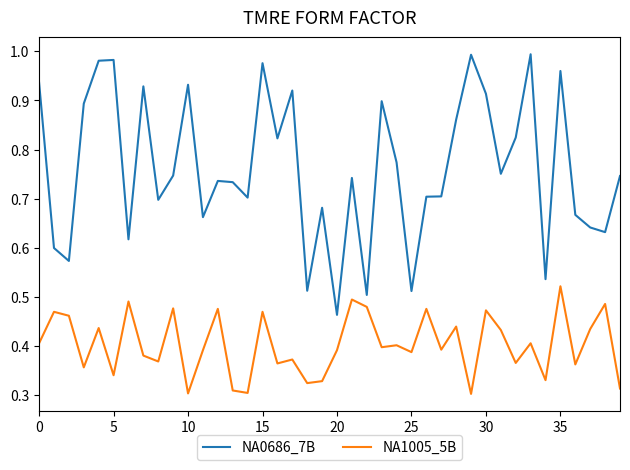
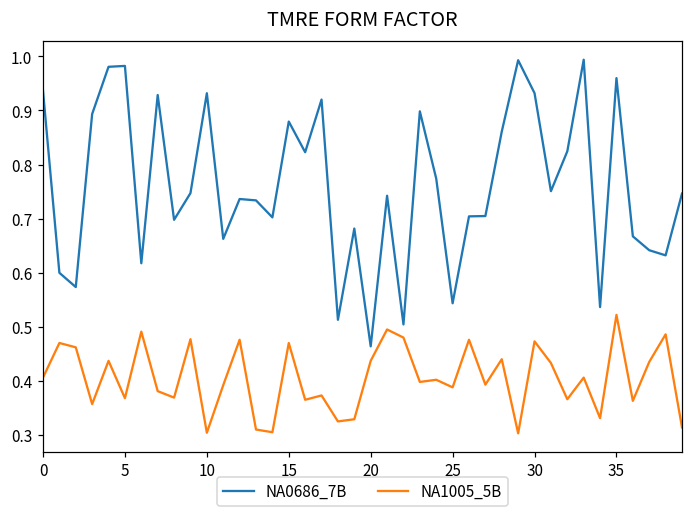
  {
    "NA0686_7B": {
      "0": 0.94,
      "5": 0.98,
      "10": 0.93,
-     "15": 0.98,
+     "15": 0.88,
      "20": 0.46,
-     "25": 0.51,
-     "30": 0.91,
+     "25": 0.54,
+     "30": 0.93,
      "35": 0.96
    },
    "NA1005_5B": {
      "0": 0.41,
-     "5": 0.34,
+     "5": 0.37,
      "10": 0.30,
      "15": 0.47,
-     "20": 0.39,
+     "20": 0.44,
      "25": 0.39,
      "30": 0.47,
      "35": 0.52
    }
  }
